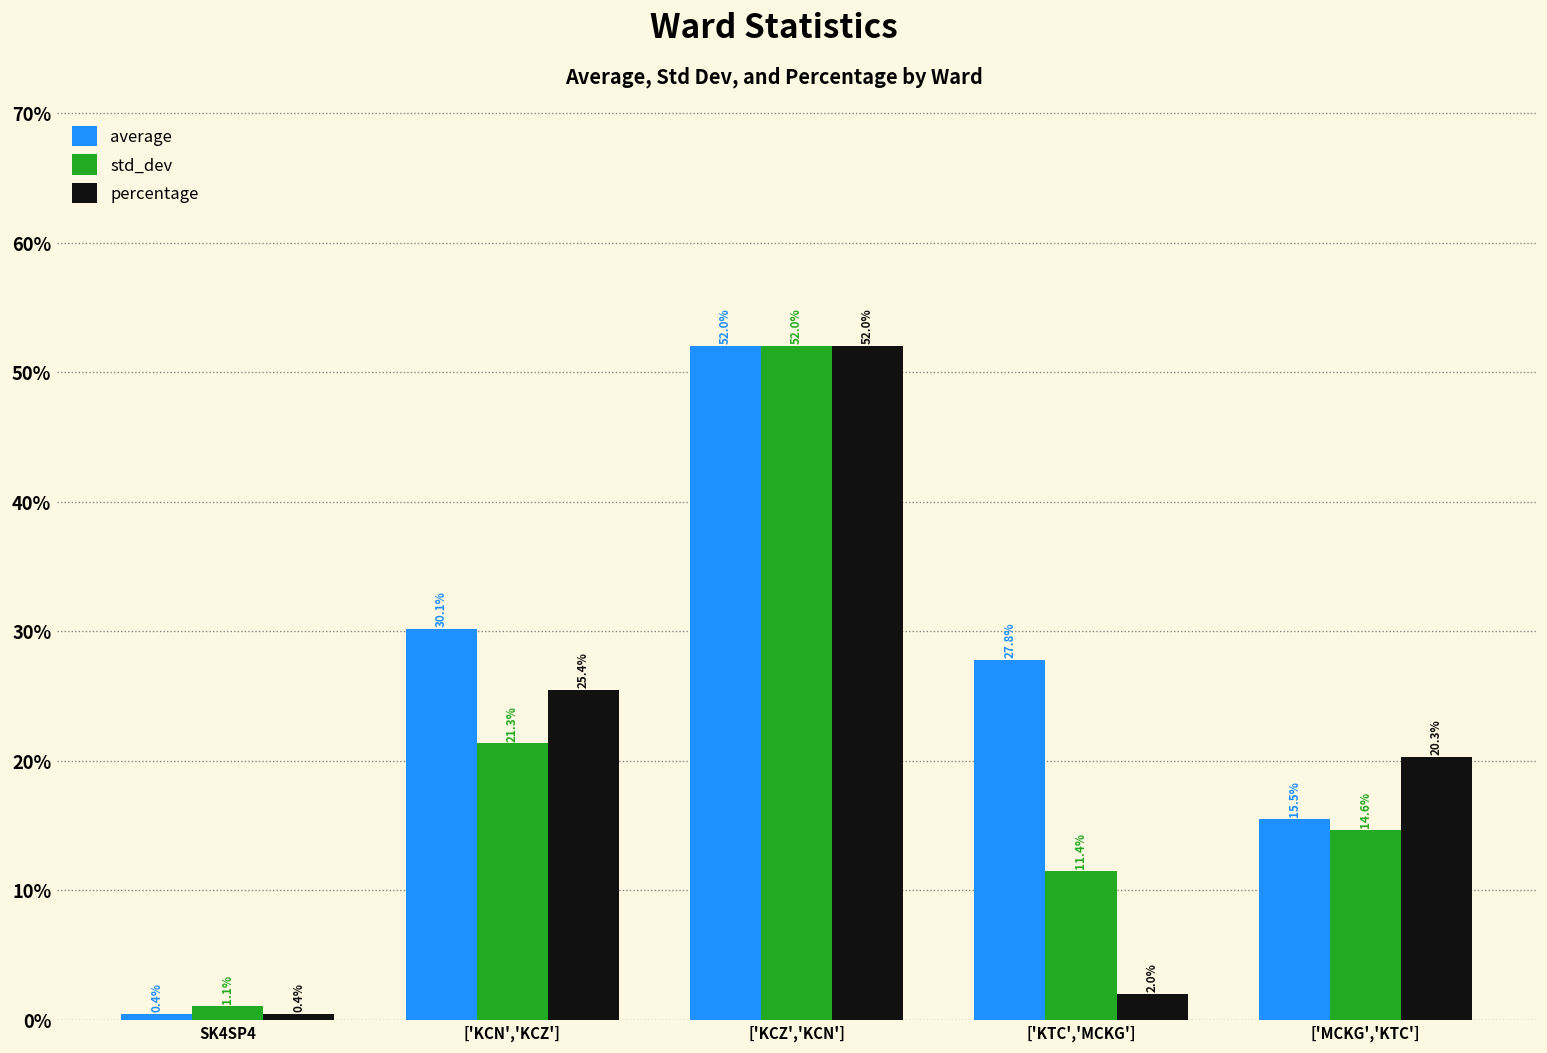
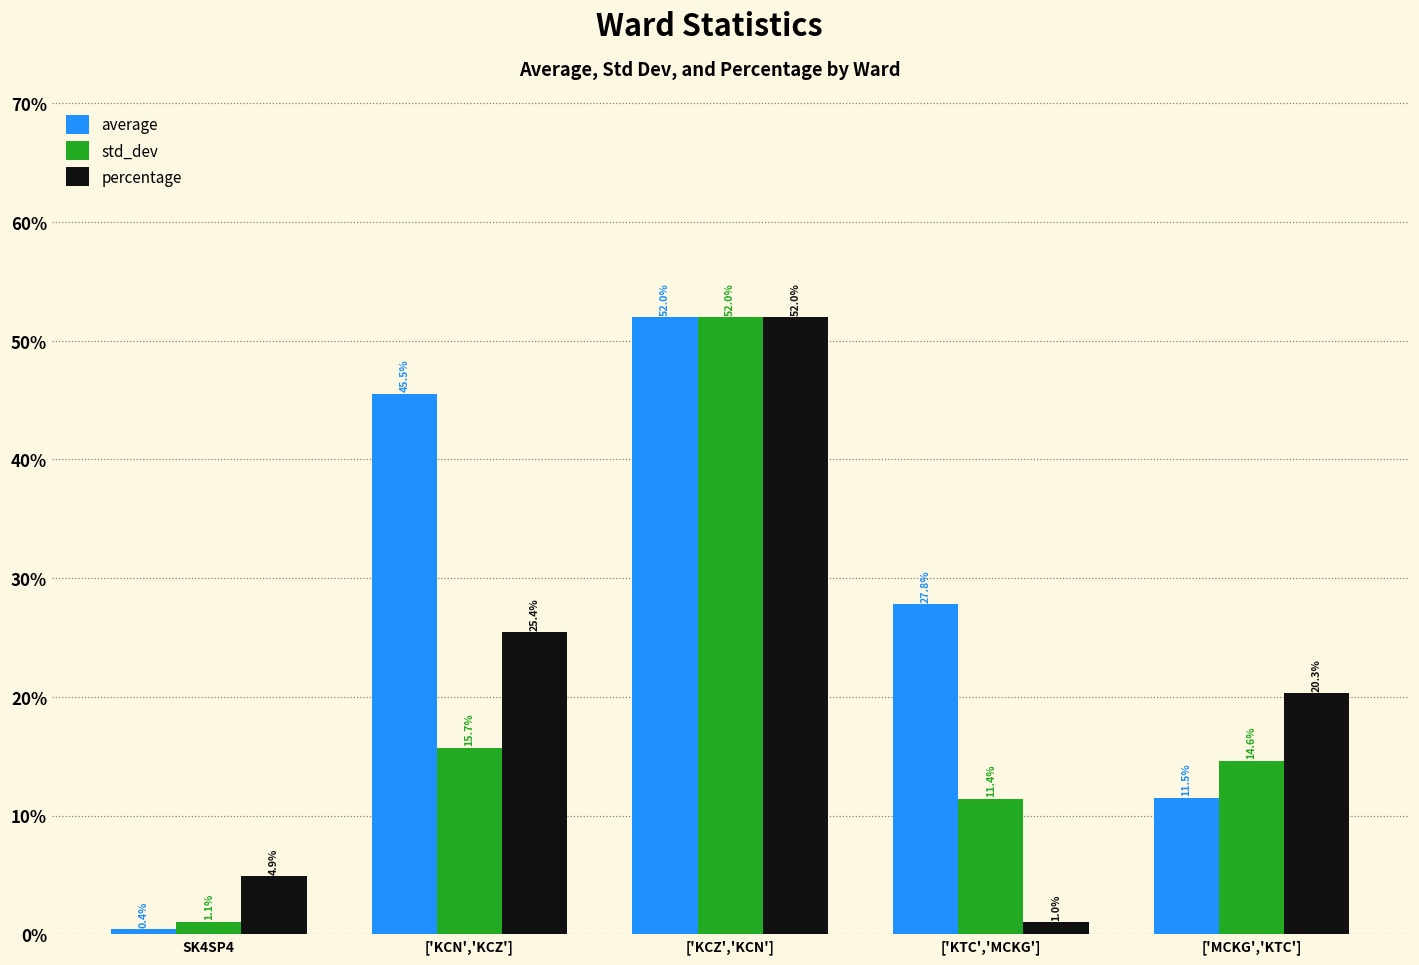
  {
    "average": {
      "SK4SP4": "0.4%",
-     "['KCN','KCZ']": "30.1%",
+     "['KCN','KCZ']": "45.5%",
      "['KCZ','KCN']": "52.0%",
      "['KTC','MCKG']": "27.8%",
-     "['MCKG','KTC']": "15.5%"
+     "['MCKG','KTC']": "11.5%"
    },
    "std_dev": {
      "SK4SP4": "1.1%",
-     "['KCN','KCZ']": "21.3%",
+     "['KCN','KCZ']": "15.7%",
      "['KCZ','KCN']": "52.0%",
      "['KTC','MCKG']": "11.4%",
      "['MCKG','KTC']": "14.6%"
    },
    "percentage": {
-     "SK4SP4": "0.4%",
+     "SK4SP4": "4.9%",
      "['KCN','KCZ']": "25.4%",
      "['KCZ','KCN']": "52.0%",
-     "['KTC','MCKG']": "2.0%",
+     "['KTC','MCKG']": "1.0%",
      "['MCKG','KTC']": "20.3%"
    }
  }
